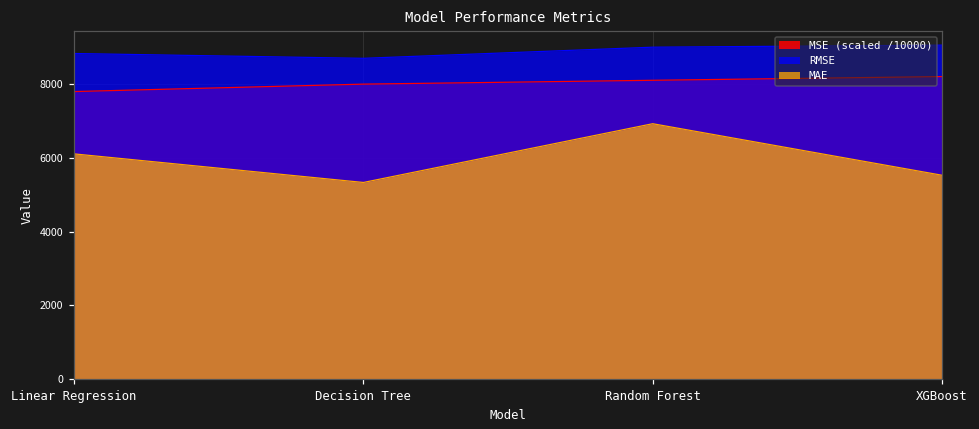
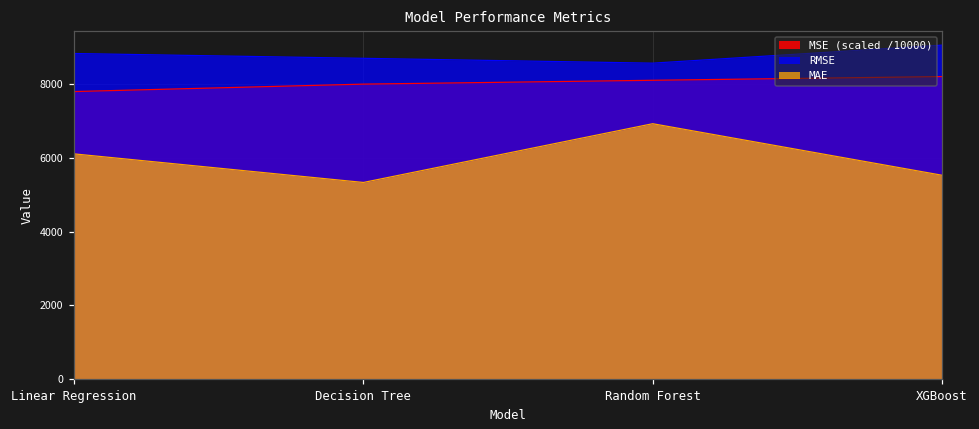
  {
    "MSE (scaled /10000)": {
      "Linear Regression": 7800,
      "Decision Tree": 8000,
      "Random Forest": 8100,
      "XGBoost": 8200
    },
    "RMSE": {
      "Linear Regression": 8800,
      "Decision Tree": 8700,
-     "Random Forest": 9000,
+     "Random Forest": 8600,
      "XGBoost": 9100
    },
    "MAE": {
      "Linear Regression": 6100,
      "Decision Tree": 5300,
      "Random Forest": 6900,
      "XGBoost": 5500
    }
  }
